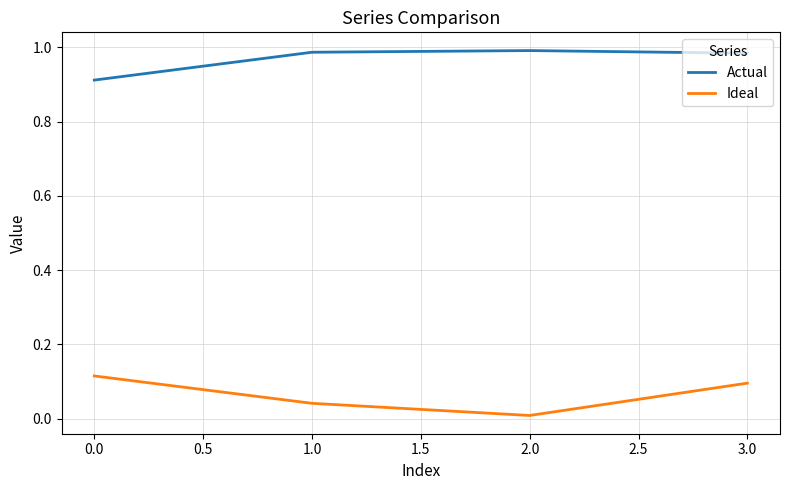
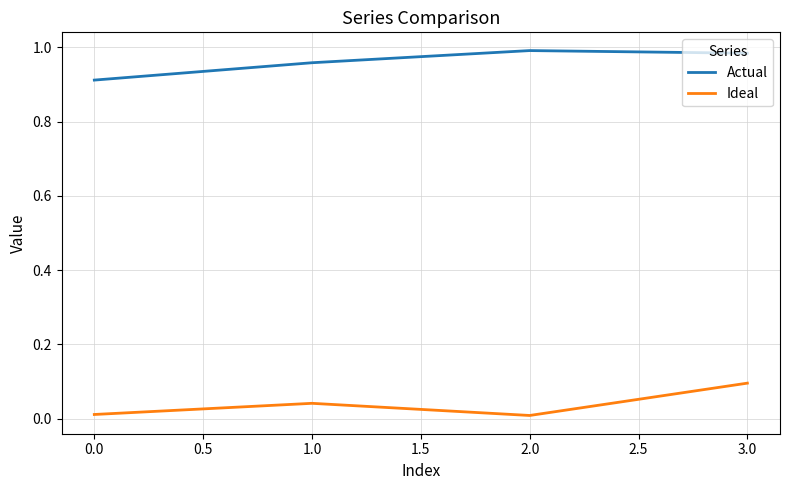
  {
    "Actual": {
      "0.0": 0.91,
-     "1.0": 0.99,
+     "1.0": 0.96,
      "2.0": 0.99
    },
    "Ideal": {
-     "0.0": 0.11,
+     "0.0": 0.01,
      "1.0": 0.04,
      "2.0": 0.01,
      "3.0": 0.10
    }
  }
